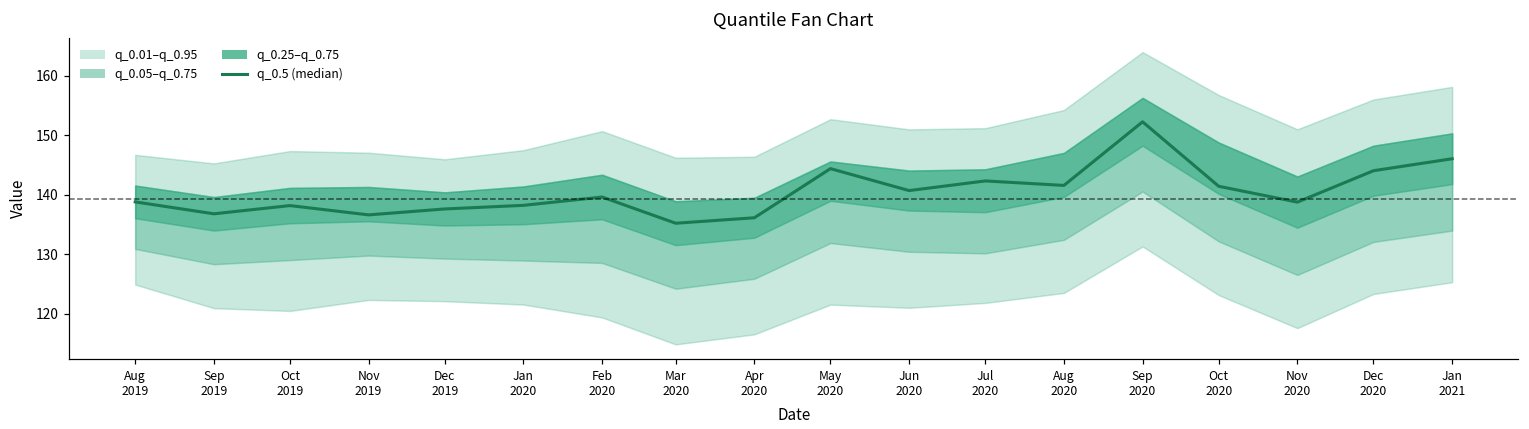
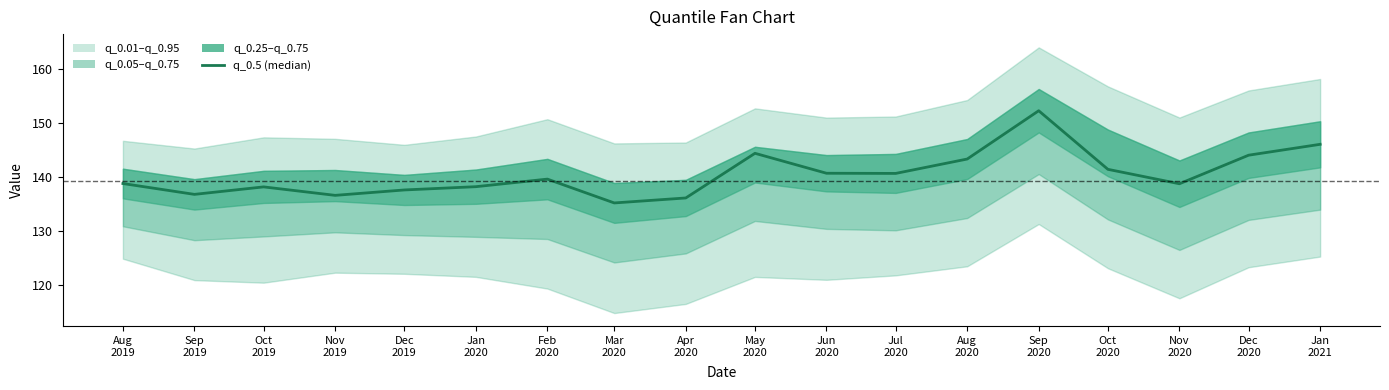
  {
    "q_0.5 (median)": {
      "Aug 2019": 139,
      "Sep 2019": 137,
      "Oct 2019": 138,
      "Nov 2019": 137,
      "Dec 2019": 138,
      "Jan 2020": 138,
      "Feb 2020": 140,
      "Mar 2020": 135,
      "Apr 2020": 136,
      "May 2020": 144,
      "Jun 2020": 141,
-     "Jul 2020": 142,
-     "Aug 2020": 142,
+     "Jul 2020": 141,
+     "Aug 2020": 143,
      "Sep 2020": 152,
      "Oct 2020": 141,
      "Nov 2020": 139,
      "Dec 2020": 144,
      "Jan 2021": 146
    }
  }
